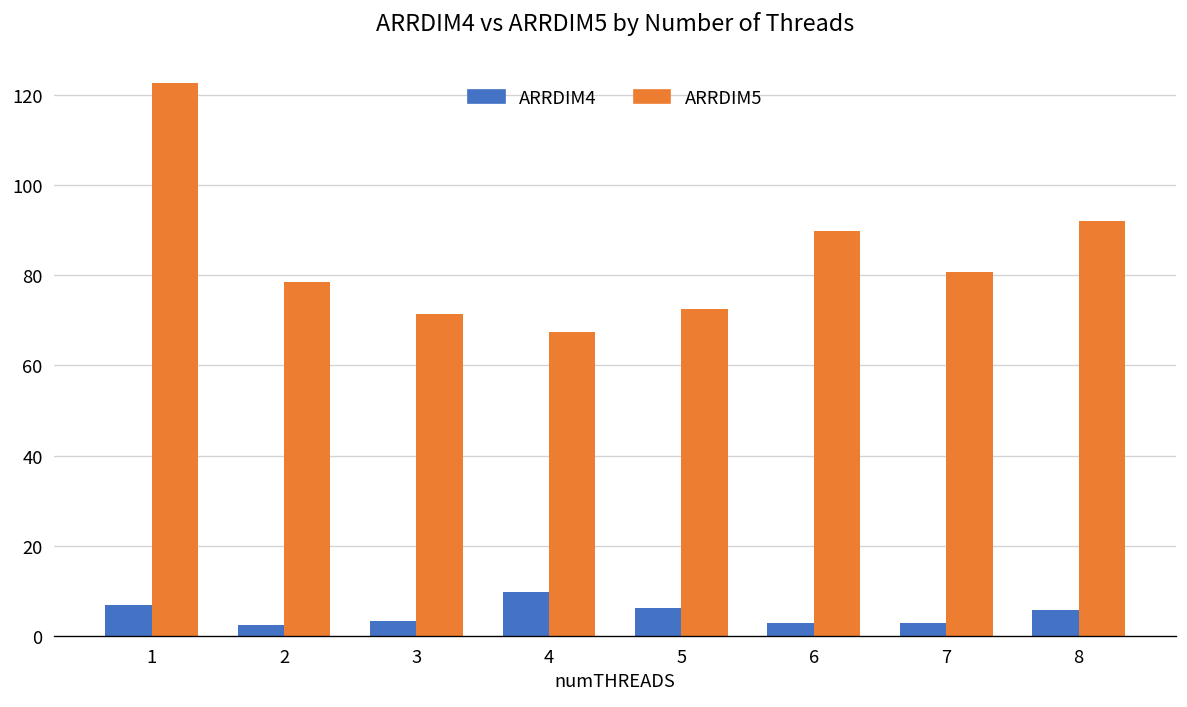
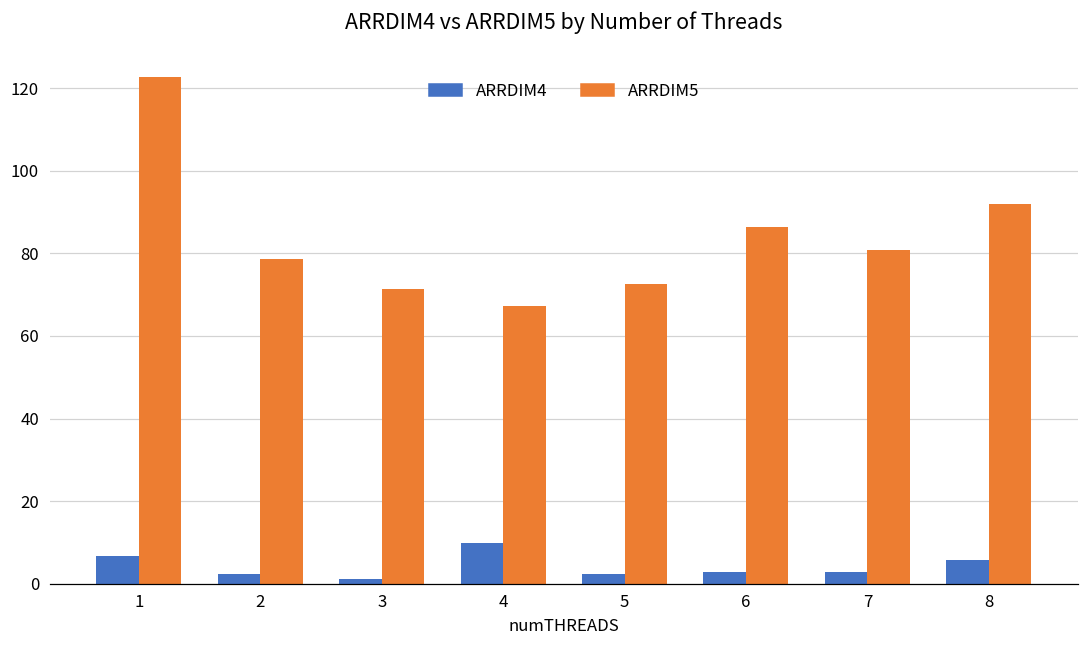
  {
    "ARRDIM4": {
      "1": 7,
      "2": 2,
-     "3": 3,
+     "3": 1,
      "4": 10,
-     "5": 6,
+     "5": 2,
      "6": 3,
      "7": 3,
      "8": 6
    },
    "ARRDIM5": {
      "1": 123,
      "2": 79,
      "3": 71,
      "4": 67,
      "5": 73,
-     "6": 90,
+     "6": 86,
      "7": 81,
      "8": 92
    }
  }
